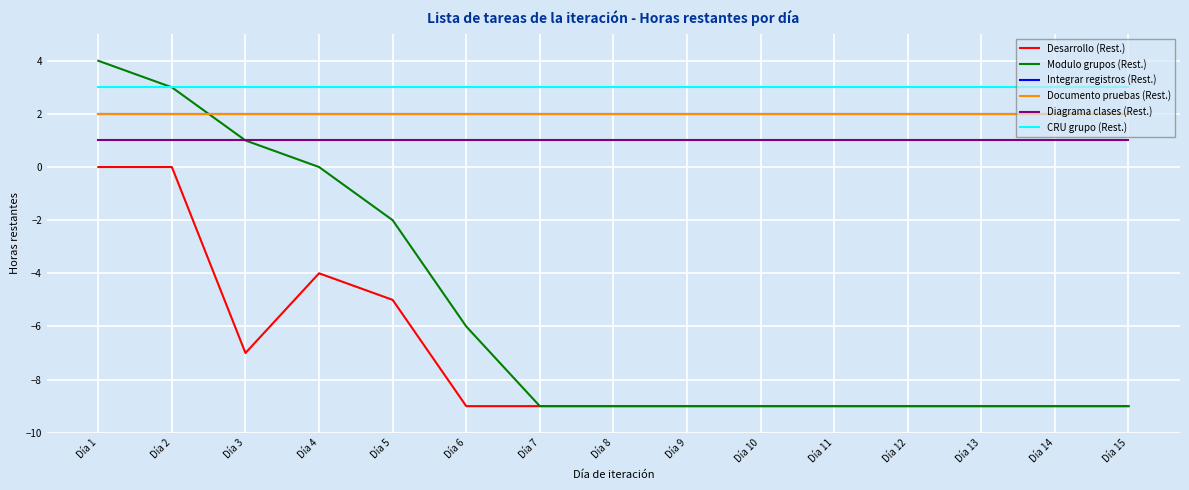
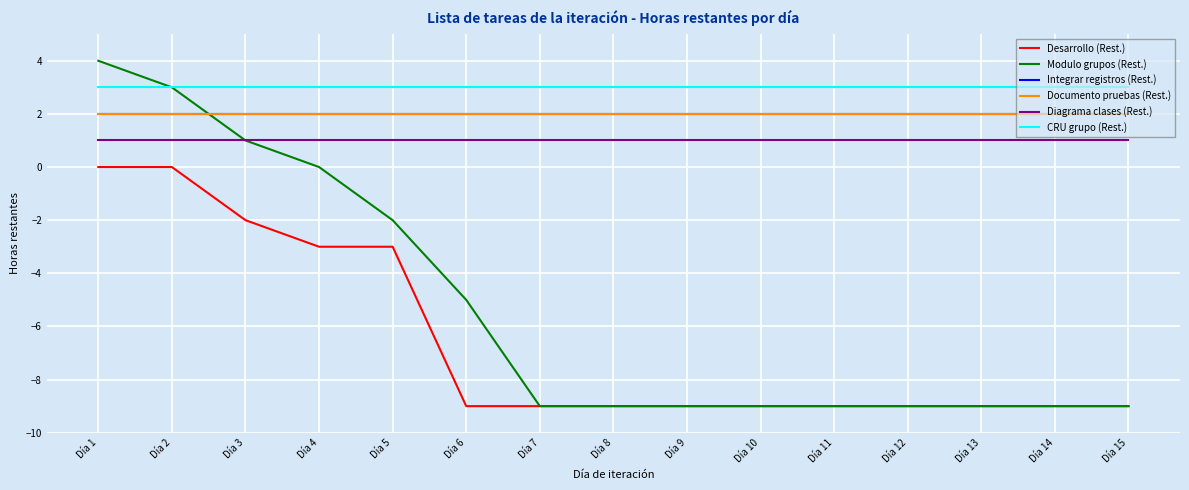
  {
    "Desarrollo (Rest.)": {
      "Día 1": 0,
      "Día 2": 0,
-     "Día 3": -7,
-     "Día 4": -4,
-     "Día 5": -5,
+     "Día 3": -2,
+     "Día 4": -3,
+     "Día 5": -3,
      "Día 6": -9
    },
    "Modulo grupos (Rest.)": {
      "Día 1": 4,
      "Día 4": 0,
      "Día 5": -2,
-     "Día 6": -6
+     "Día 6": -5
    },
    "Documento pruebas (Rest.)": {
      "Día 1": 2,
      "Día 2": 2,
      "Día 3": 2,
      "Día 4": 2,
      "Día 5": 2,
      "Día 6": 2,
      "Día 7": 2,
      "Día 8": 2,
      "Día 9": 2,
      "Día 10": 2,
      "Día 11": 2,
      "Día 12": 2,
      "Día 13": 2
    },
    "Diagrama clases (Rest.)": {
      "Día 1": 1,
      "Día 2": 1,
      "Día 4": 1,
      "Día 5": 1,
      "Día 6": 1,
      "Día 7": 1,
      "Día 8": 1,
      "Día 9": 1,
      "Día 10": 1,
      "Día 11": 1,
      "Día 12": 1,
      "Día 13": 1,
      "Día 14": 1,
      "Día 15": 1
    },
    "CRU grupo (Rest.)": {
      "Día 1": 3,
      "Día 3": 3,
      "Día 4": 3,
      "Día 5": 3,
      "Día 6": 3,
      "Día 7": 3,
      "Día 8": 3,
      "Día 9": 3,
      "Día 10": 3,
      "Día 11": 3,
      "Día 12": 3,
      "Día 13": 3
    }
  }
